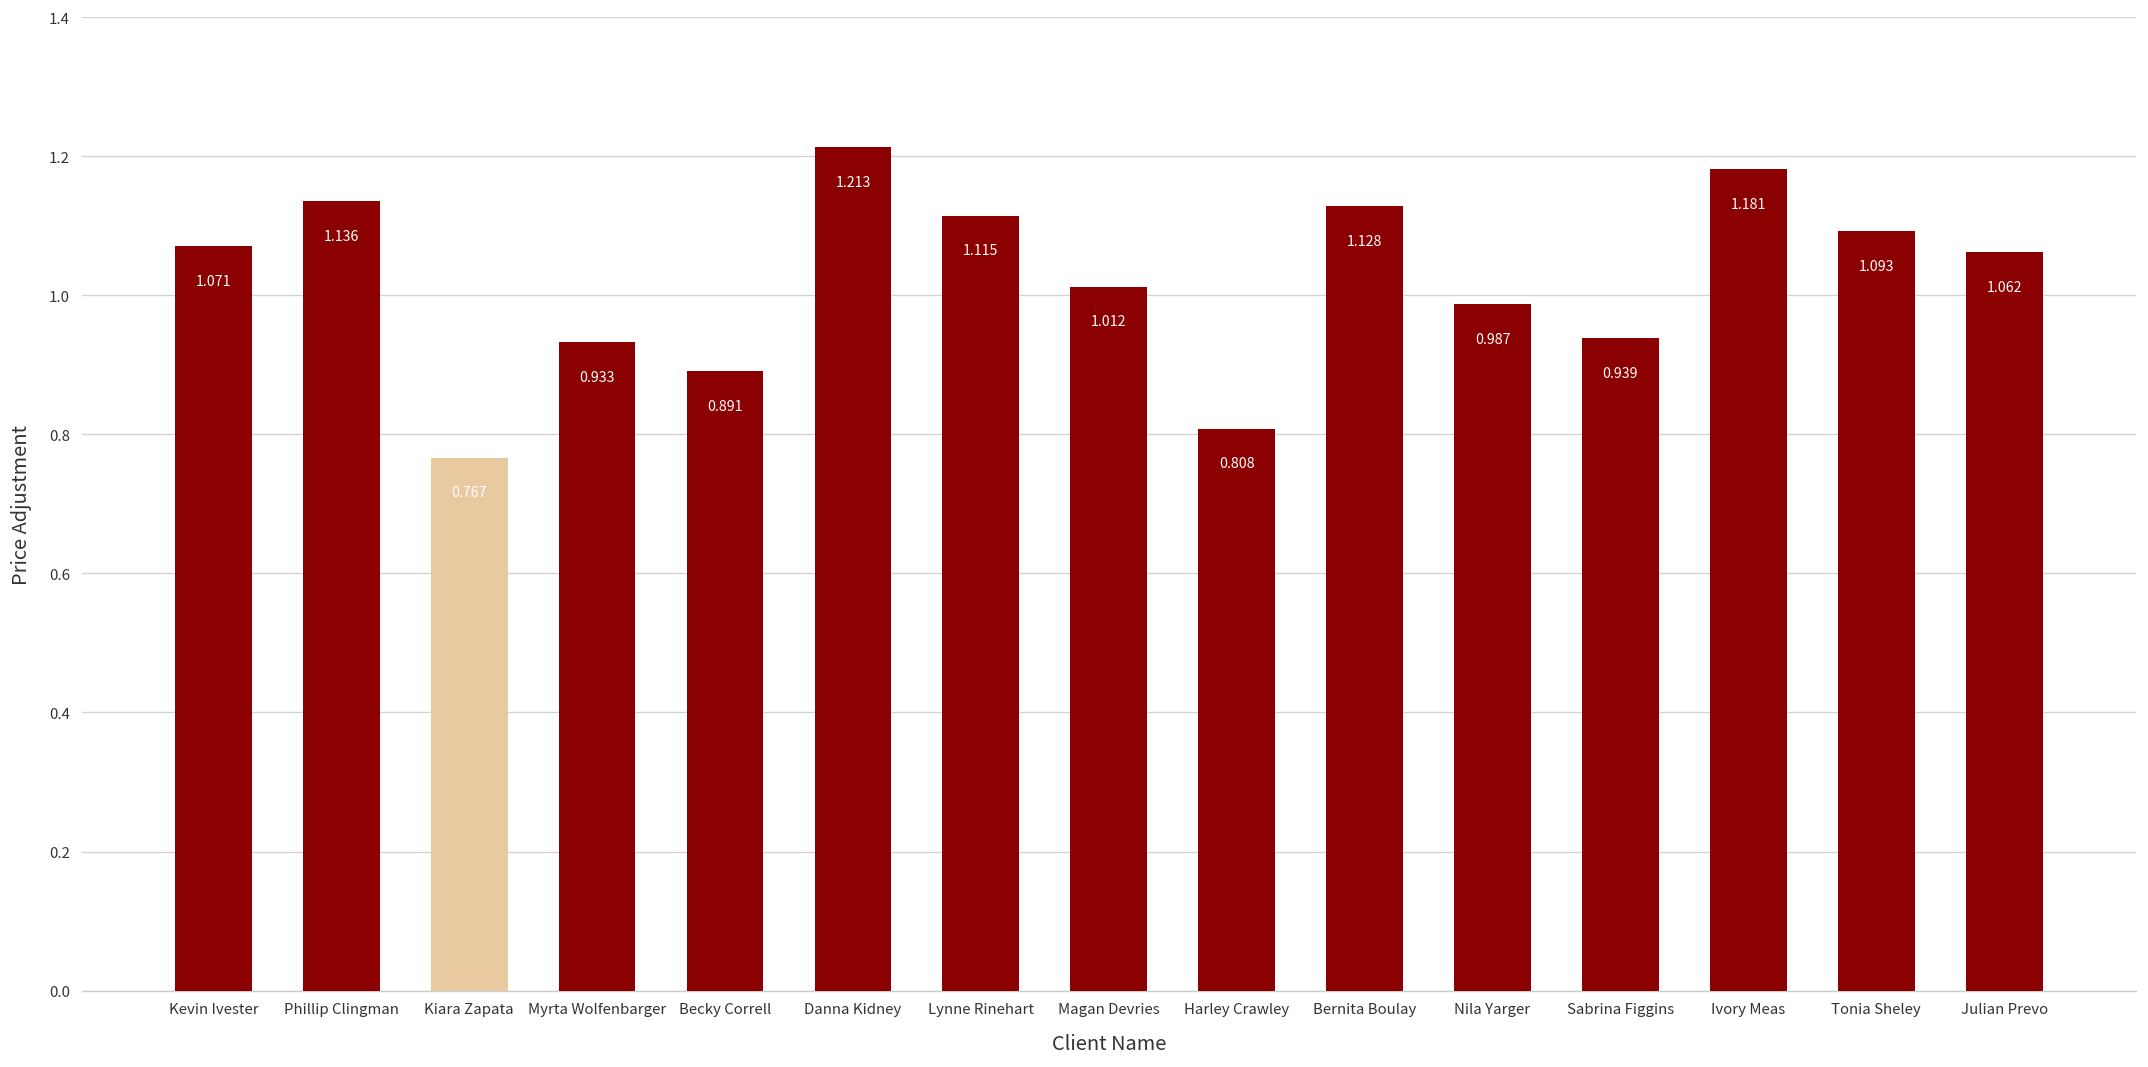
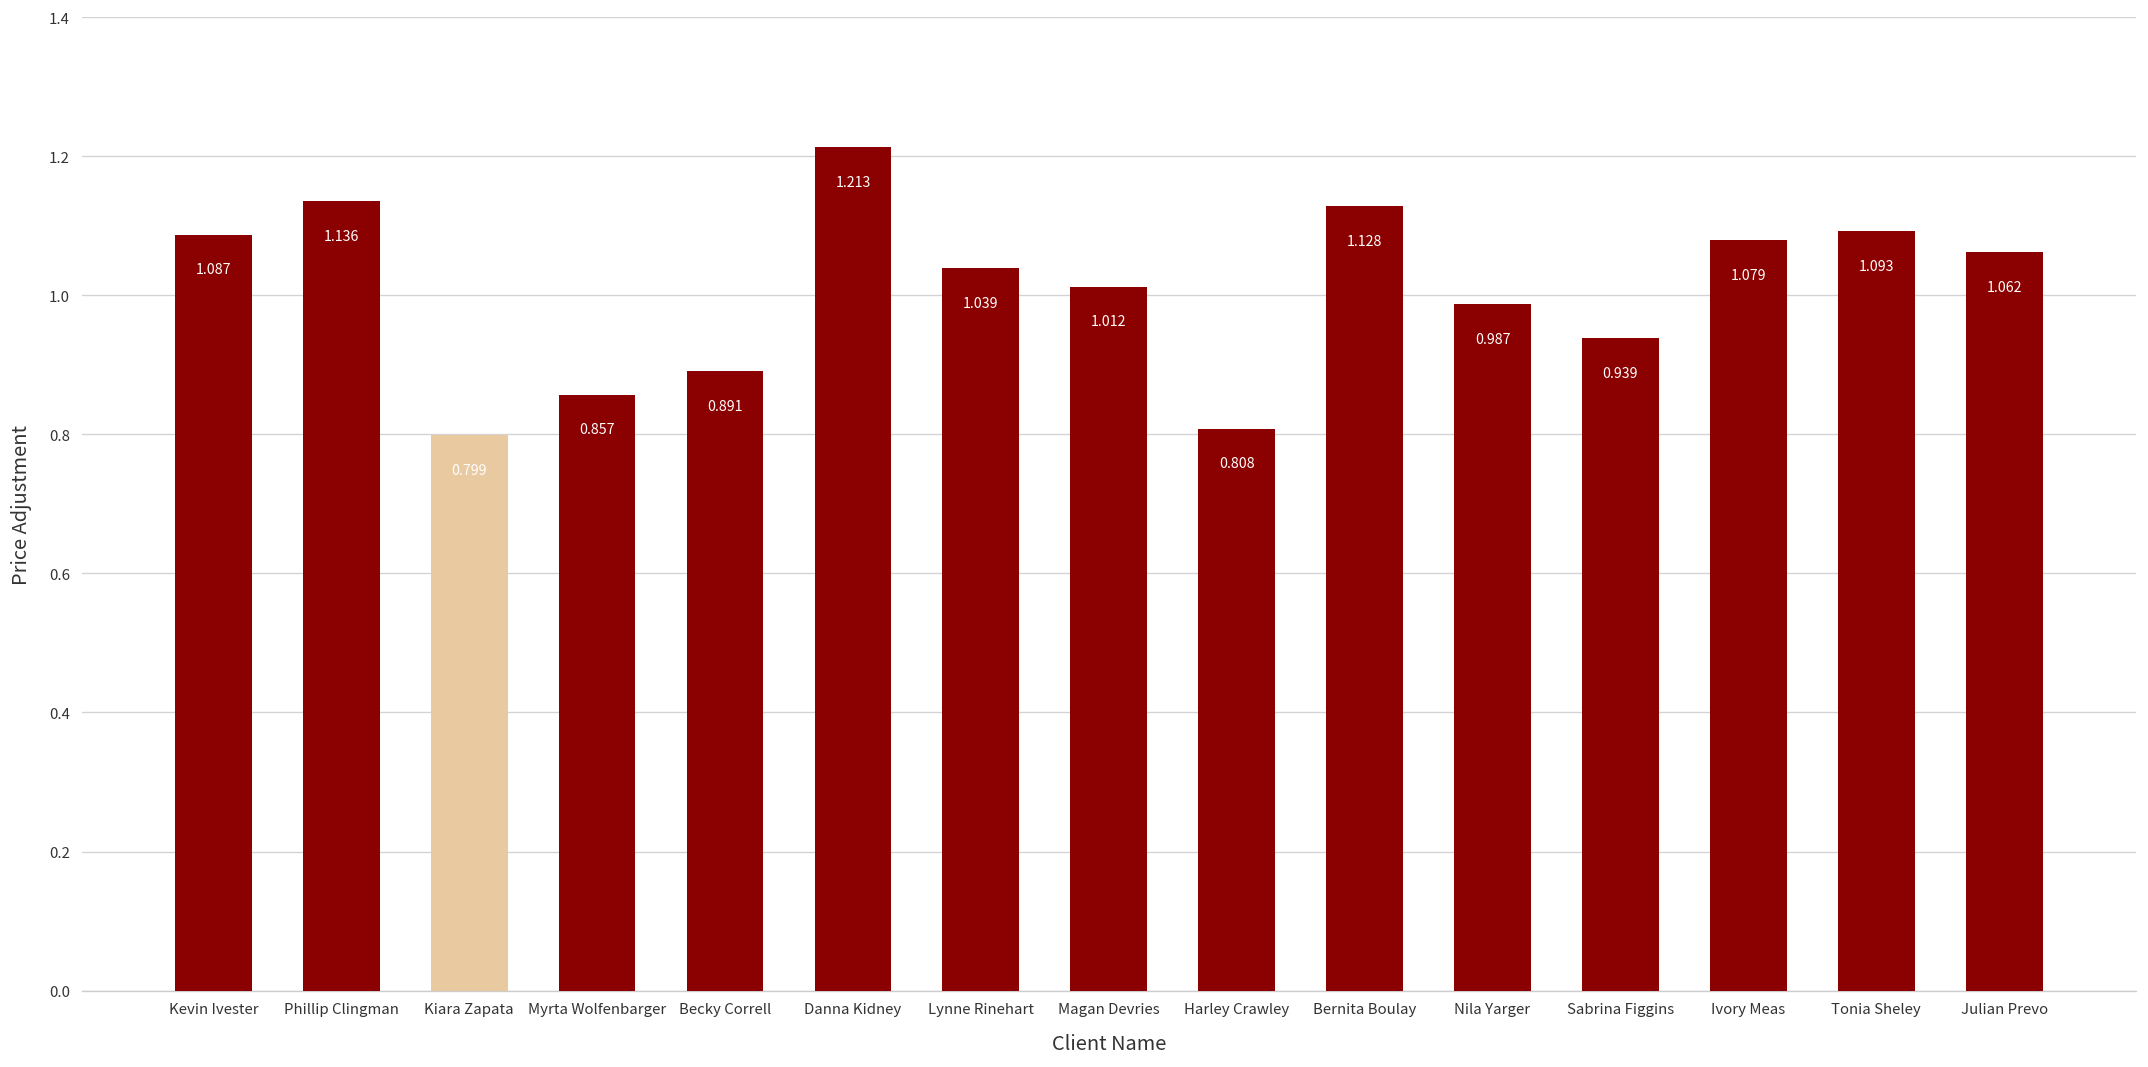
  {
-   "Kevin Ivester": 1.071,
+   "Kevin Ivester": 1.087,
    "Phillip Clingman": 1.136,
-   "Kiara Zapata": 0.767,
-   "Myrta Wolfenbarger": 0.933,
+   "Kiara Zapata": 0.799,
+   "Myrta Wolfenbarger": 0.857,
    "Becky Correll": 0.891,
    "Danna Kidney": 1.213,
-   "Lynne Rinehart": 1.115,
+   "Lynne Rinehart": 1.039,
    "Magan Devries": 1.012,
    "Harley Crawley": 0.808,
    "Bernita Boulay": 1.128,
    "Nila Yarger": 0.987,
    "Sabrina Figgins": 0.939,
-   "Ivory Meas": 1.181,
+   "Ivory Meas": 1.079,
    "Tonia Sheley": 1.093,
    "Julian Prevo": 1.062
  }
